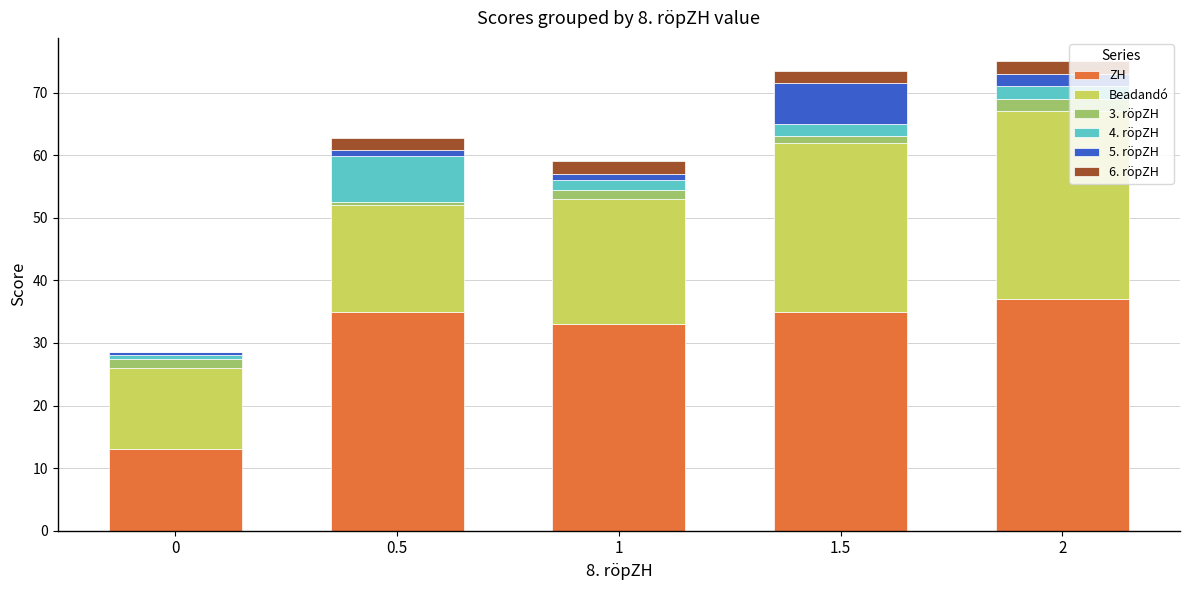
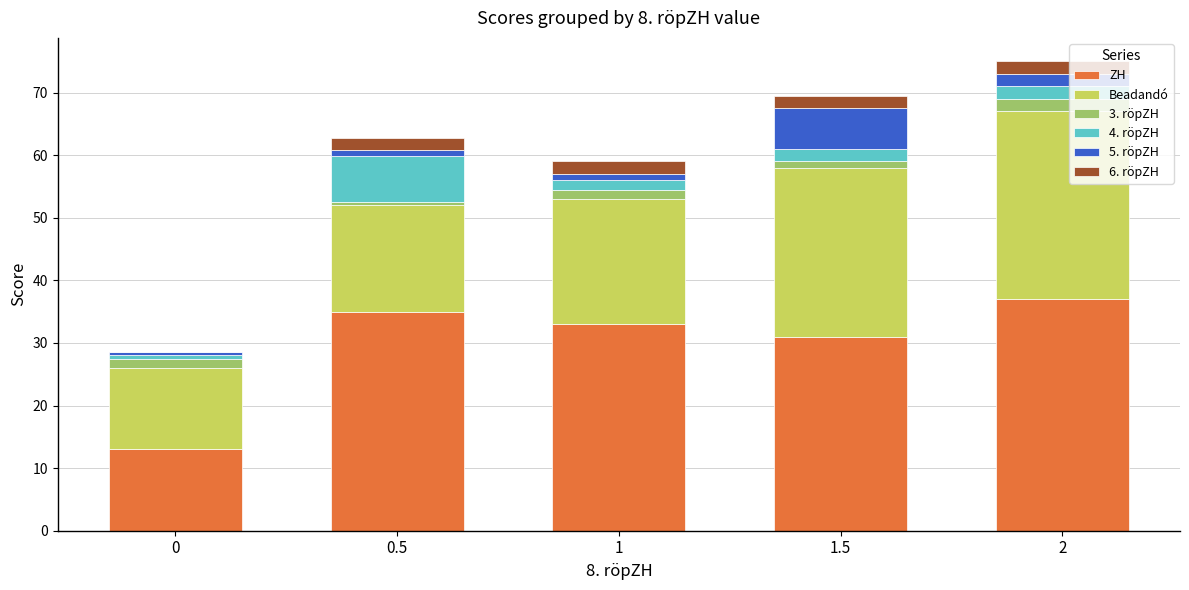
  {
    "ZH": {
      "0": 13,
      "0.5": 35,
      "1": 33,
-     "1.5": 35,
+     "1.5": 31,
      "2": 37
    },
    "4. röpZH": {
      "0": 1,
      "0.5": 7,
      "1": 2,
      "1.5": 2,
      "2": 2
    },
    "5. röpZH": {
      "0": 1,
      "0.5": 1,
      "1": 1,
      "1.5": 7,
      "2": 2
    },
    "6. röpZH": {
      "0": 0,
      "0.5": 2,
      "1": 2,
      "1.5": 2,
      "2": 2
    }
  }
